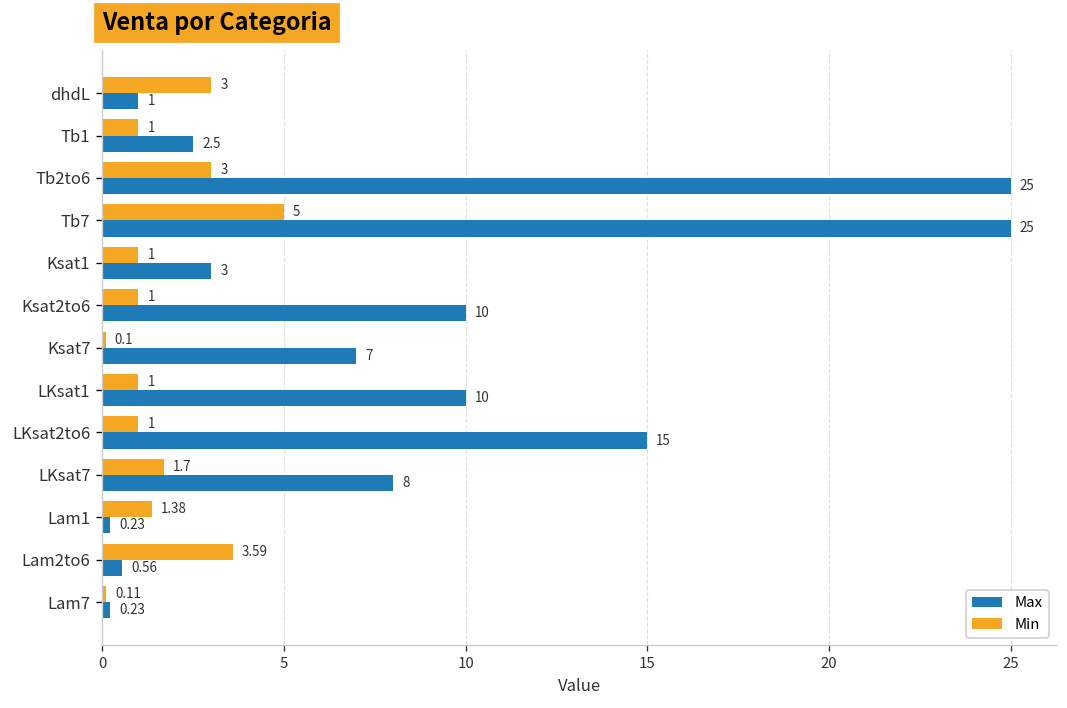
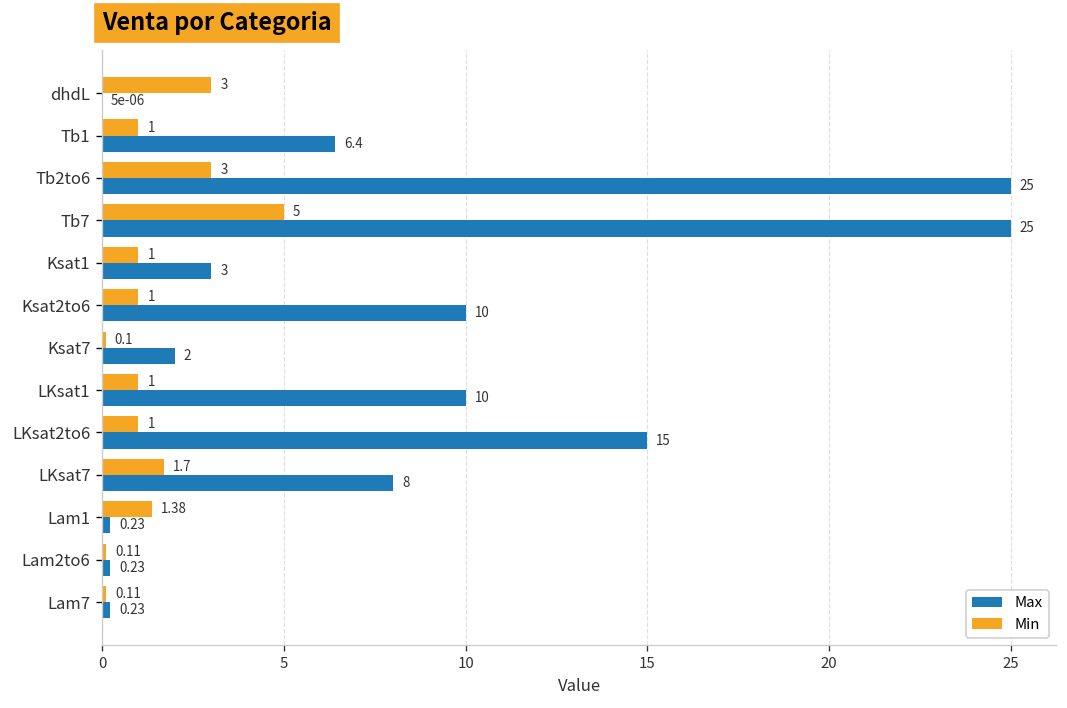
  {
    "Max": {
-     "dhdL": "1",
-     "Tb1": "2.5",
+     "dhdL": "5e-06",
+     "Tb1": "6.4",
      "Tb2to6": "25",
      "Tb7": "25",
      "Ksat1": "3",
      "Ksat2to6": "10",
-     "Ksat7": "7",
+     "Ksat7": "2",
      "LKsat1": "10",
      "LKsat2to6": "15",
      "LKsat7": "8",
      "Lam1": "0.23",
-     "Lam2to6": "0.56",
+     "Lam2to6": "0.23",
      "Lam7": "0.23"
    },
    "Min": {
      "dhdL": "3",
      "Tb1": "1",
      "Tb2to6": "3",
      "Tb7": "5",
      "Ksat1": "1",
      "Ksat2to6": "1",
      "Ksat7": "0.1",
      "LKsat1": "1",
      "LKsat2to6": "1",
      "LKsat7": "1.7",
      "Lam1": "1.38",
-     "Lam2to6": "3.59",
+     "Lam2to6": "0.11",
      "Lam7": "0.11"
    }
  }
